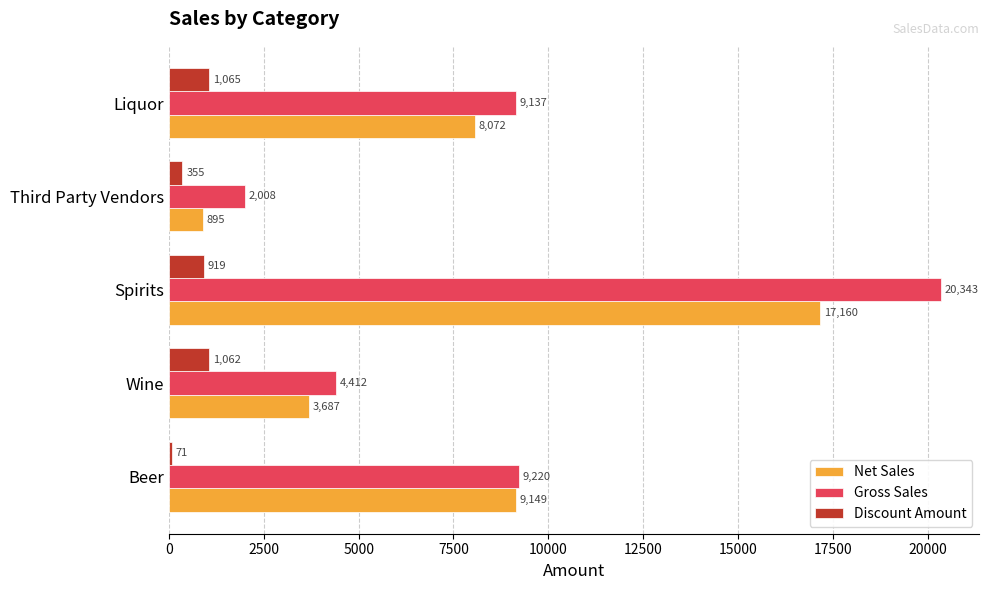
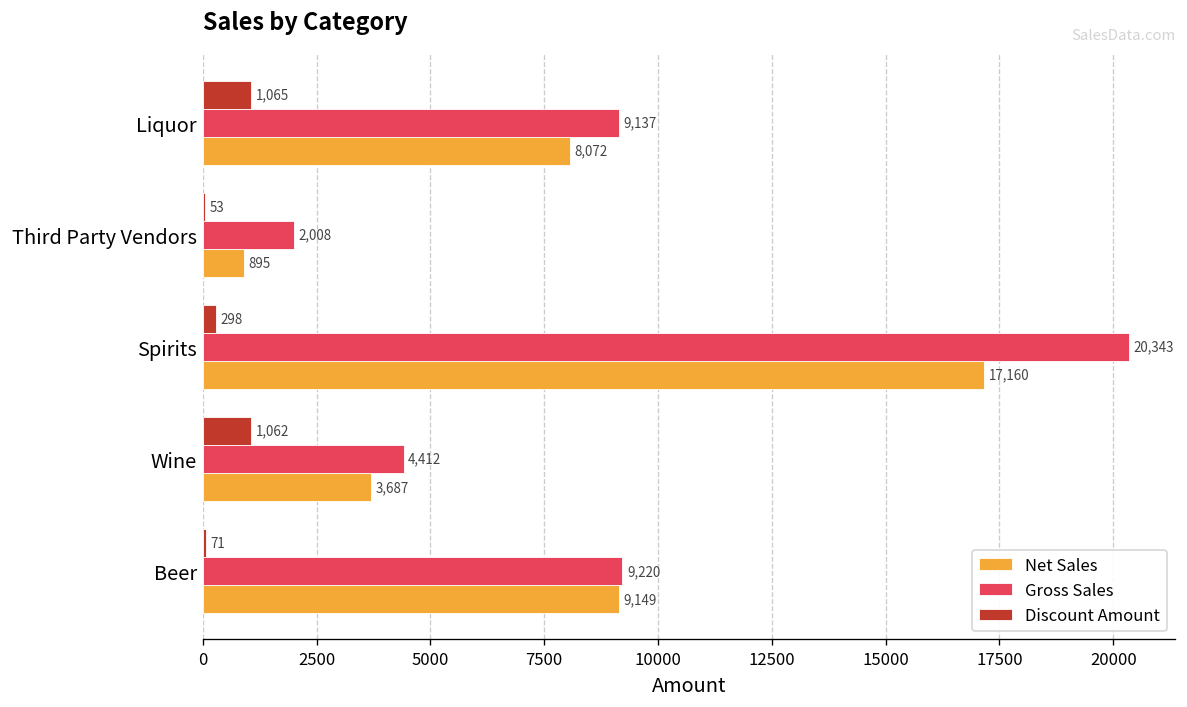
  {
    "Net Sales": {
      "Liquor": "8,072",
      "Third Party Vendors": "895",
      "Spirits": "17,160",
      "Wine": "3,687",
      "Beer": "9,149"
    },
    "Gross Sales": {
      "Liquor": "9,137",
      "Third Party Vendors": "2,008",
      "Spirits": "20,343",
      "Wine": "4,412",
      "Beer": "9,220"
    },
    "Discount Amount": {
      "Liquor": "1,065",
-     "Third Party Vendors": "355",
-     "Spirits": "919",
+     "Third Party Vendors": "53",
+     "Spirits": "298",
      "Wine": "1,062",
      "Beer": "71"
    }
  }
